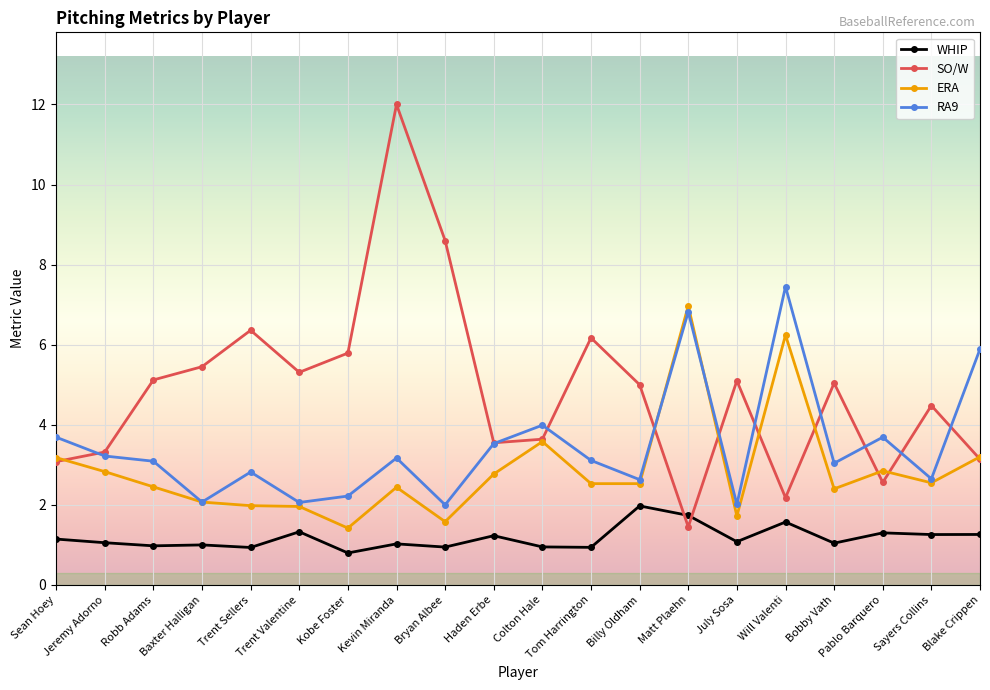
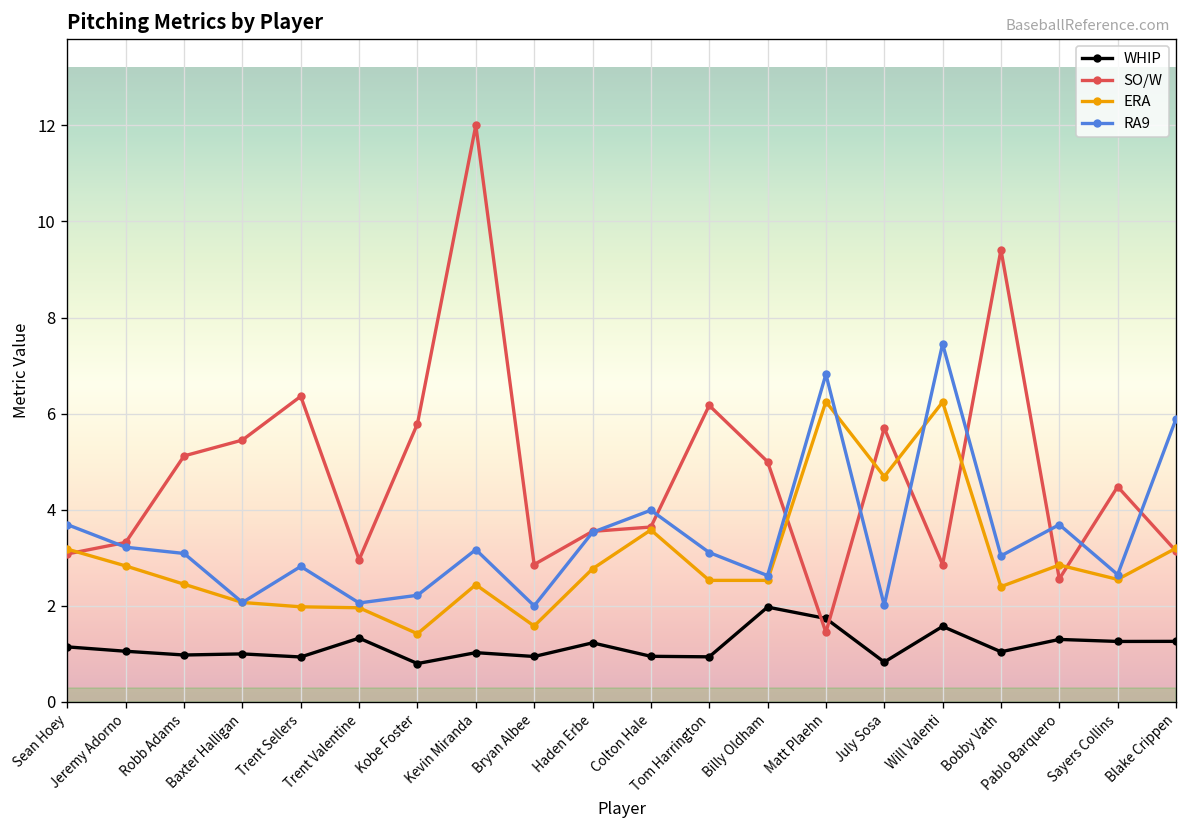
  {
    "WHIP": {
      "Sean Hoey": 1.1,
      "Jeremy Adorno": 1.1,
      "Robb Adams": 1.0,
      "Baxter Halligan": 1.0,
      "Trent Sellers": 0.9,
      "Trent Valentine": 1.3,
      "Kobe Foster": 0.8,
      "Kevin Miranda": 1.0,
      "Bryan Albee": 0.9,
      "Haden Erbe": 1.2,
      "Colton Hale": 1.0,
      "Tom Harrington": 0.9,
      "Billy Oldham": 2.0,
      "Matt Plaehn": 1.7,
-     "July Sosa": 1.1,
+     "July Sosa": 0.8,
      "Will Valenti": 1.6,
      "Bobby Vath": 1.0,
      "Pablo Barquero": 1.3,
      "Sayers Collins": 1.3,
      "Blake Crippen": 1.3
    },
    "SO/W": {
      "Sean Hoey": 3.1,
      "Jeremy Adorno": 3.3,
      "Robb Adams": 5.1,
      "Baxter Halligan": 5.5,
      "Trent Sellers": 6.4,
-     "Trent Valentine": 5.3,
+     "Trent Valentine": 3.0,
      "Kobe Foster": 5.8,
      "Kevin Miranda": 12.0,
-     "Bryan Albee": 8.6,
+     "Bryan Albee": 2.9,
      "Tom Harrington": 6.2,
      "Billy Oldham": 5.0,
      "Matt Plaehn": 1.5,
-     "July Sosa": 5.1,
-     "Will Valenti": 2.2,
-     "Bobby Vath": 5.0,
+     "July Sosa": 5.7,
+     "Will Valenti": 2.9,
+     "Bobby Vath": 9.4,
      "Pablo Barquero": 2.6,
      "Sayers Collins": 4.5
    },
    "ERA": {
      "Sean Hoey": 3.2,
      "Jeremy Adorno": 2.8,
      "Robb Adams": 2.5,
      "Trent Sellers": 2.0,
      "Trent Valentine": 2.0,
      "Kobe Foster": 1.4,
      "Kevin Miranda": 2.4,
      "Bryan Albee": 1.6,
      "Haden Erbe": 2.8,
      "Tom Harrington": 2.5,
      "Billy Oldham": 2.5,
-     "Matt Plaehn": 7.0,
-     "July Sosa": 1.7,
+     "Matt Plaehn": 6.3,
+     "July Sosa": 4.7,
      "Will Valenti": 6.2,
      "Bobby Vath": 2.4,
      "Pablo Barquero": 2.9,
      "Sayers Collins": 2.6
    },
    "RA9": {
      "Sean Hoey": 3.7,
      "Jeremy Adorno": 3.2,
      "Robb Adams": 3.1,
      "Trent Sellers": 2.8,
      "Trent Valentine": 2.1,
      "Kobe Foster": 2.2,
      "Kevin Miranda": 3.2,
      "Bryan Albee": 2.0,
      "Colton Hale": 4.0,
      "Tom Harrington": 3.1,
      "Billy Oldham": 2.6,
      "Matt Plaehn": 6.8,
      "July Sosa": 2.0,
      "Will Valenti": 7.5,
      "Bobby Vath": 3.0,
      "Pablo Barquero": 3.7,
      "Sayers Collins": 2.7,
      "Blake Crippen": 5.9
    }
  }
